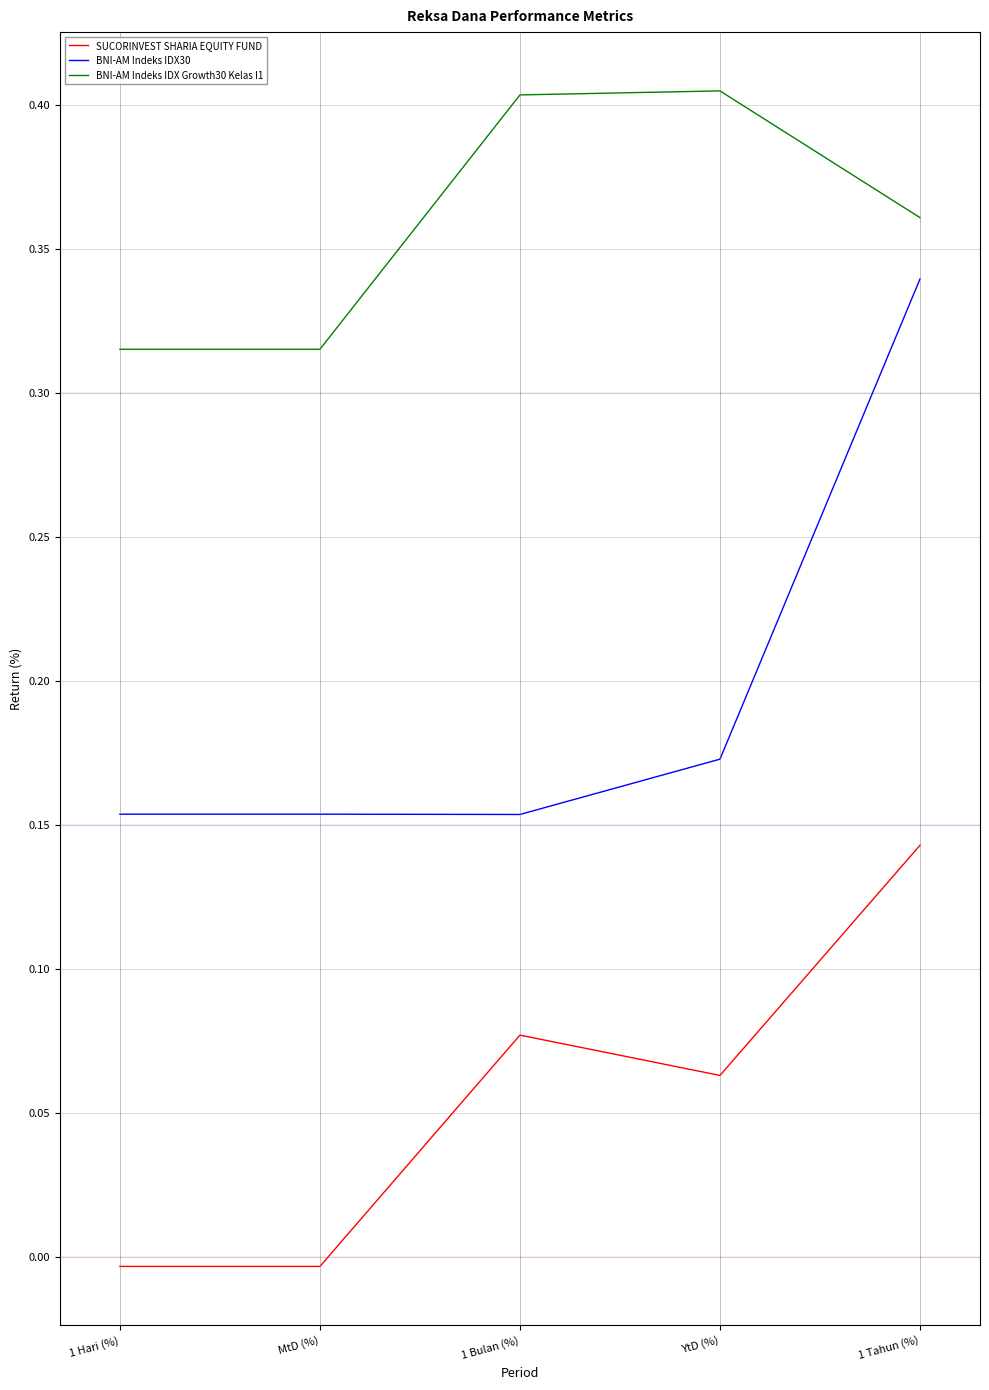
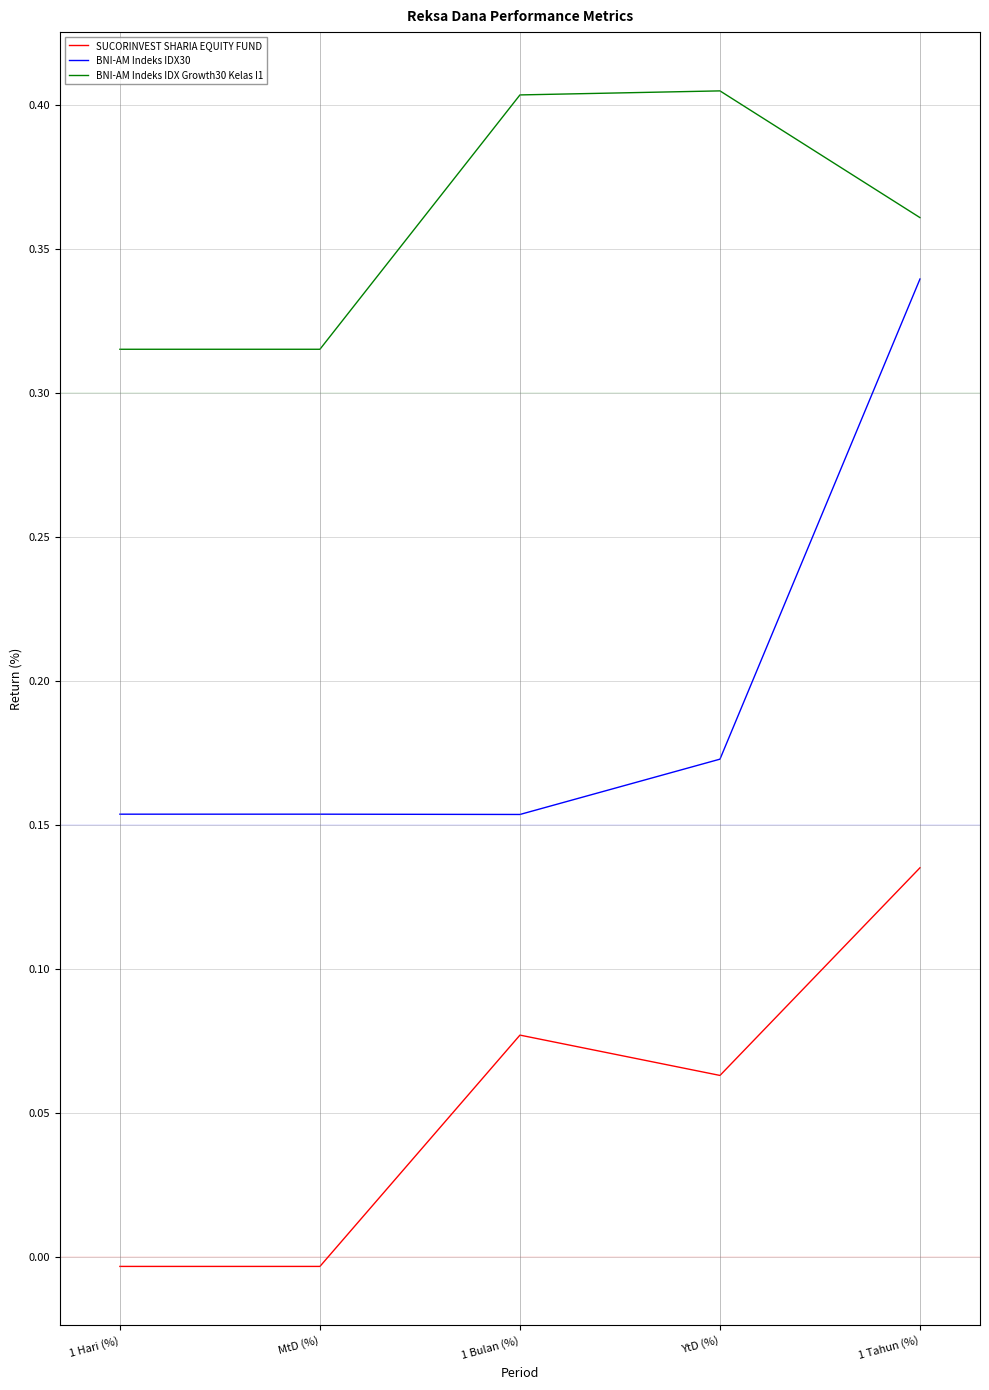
  {
    "SUCORINVEST SHARIA EQUITY FUND": {
      "1 Hari (%)": -0.003,
      "MtD (%)": -0.003,
      "1 Bulan (%)": 0.077,
      "YtD (%)": 0.063,
-     "1 Tahun (%)": 0.143
+     "1 Tahun (%)": 0.135
    },
    "BNI-AM Indeks IDX30": {
      "1 Hari (%)": 0.154,
      "MtD (%)": 0.154,
      "1 Bulan (%)": 0.154,
      "YtD (%)": 0.173,
      "1 Tahun (%)": 0.340
    },
    "BNI-AM Indeks IDX Growth30 Kelas I1": {
      "1 Hari (%)": 0.315,
      "MtD (%)": 0.315,
      "1 Bulan (%)": 0.403,
      "YtD (%)": 0.405,
      "1 Tahun (%)": 0.361
    }
  }
